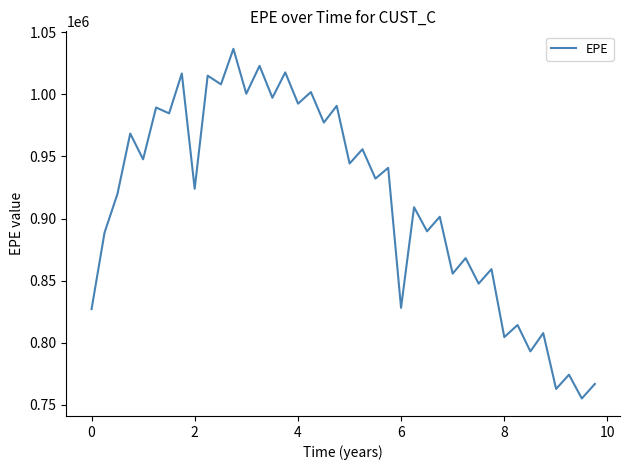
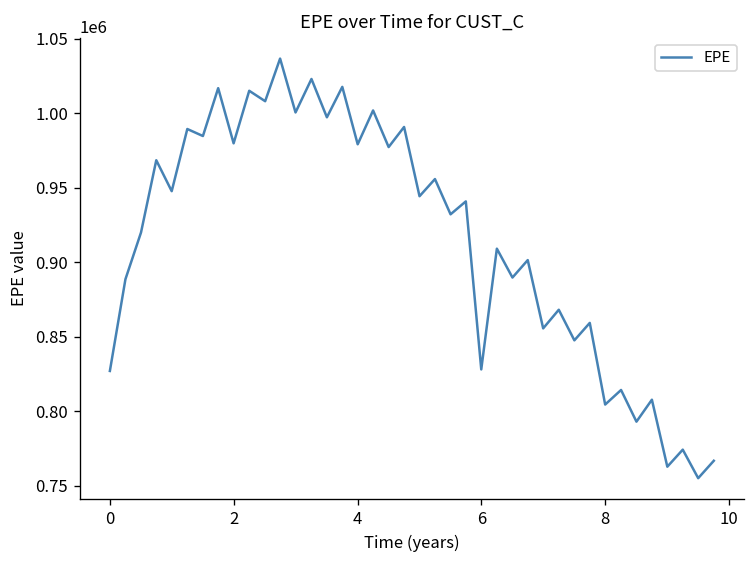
  {
    "0": 827000,
-   "2": 924000,
-   "4": 993000,
+   "2": 980000,
+   "4": 979000,
    "6": 828000,
    "8": 804000
  }
